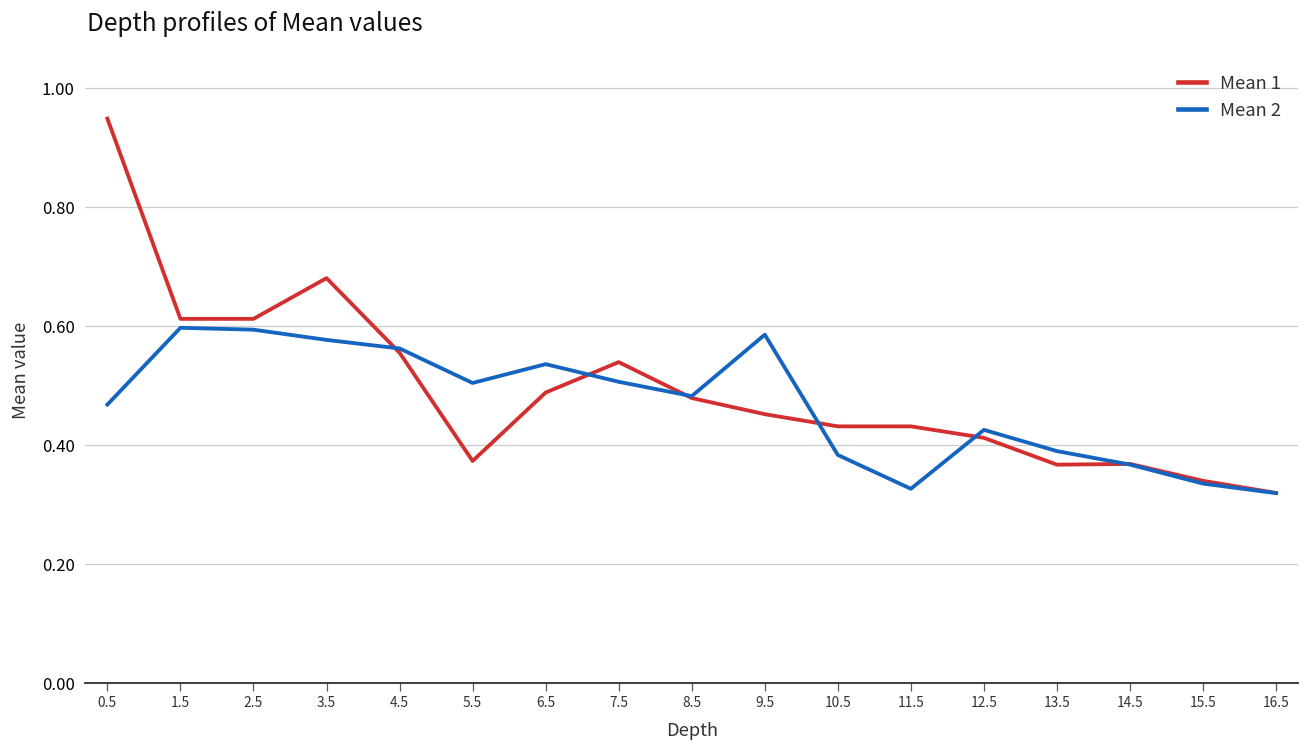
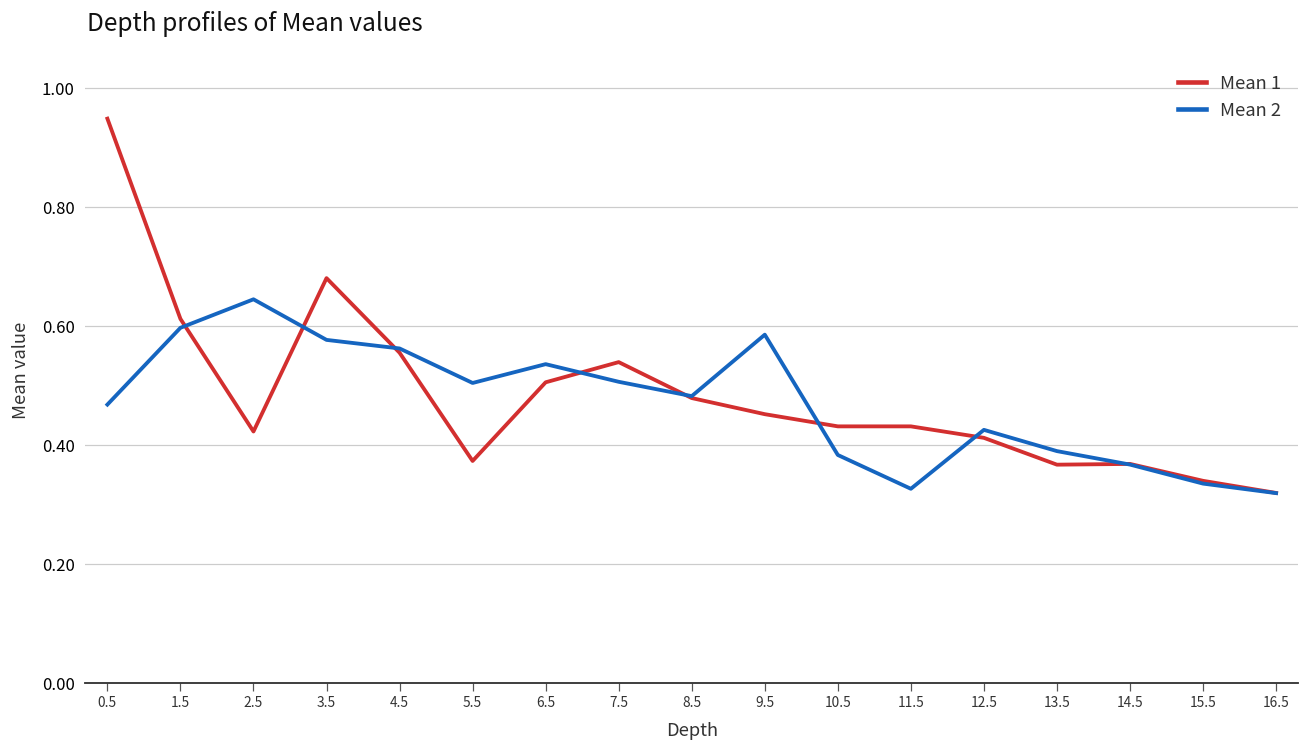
  {
    "Mean 1": {
      "0.5": 0.95,
      "1.5": 0.61,
-     "2.5": 0.61,
+     "2.5": 0.42,
      "3.5": 0.68,
      "4.5": 0.55,
      "5.5": 0.37,
-     "6.5": 0.49,
+     "6.5": 0.50,
      "7.5": 0.54,
      "9.5": 0.45,
      "10.5": 0.43,
      "11.5": 0.43,
      "12.5": 0.41,
      "13.5": 0.37
    },
    "Mean 2": {
      "0.5": 0.47,
      "1.5": 0.60,
-     "2.5": 0.59,
+     "2.5": 0.64,
      "3.5": 0.58,
      "4.5": 0.56,
      "5.5": 0.50,
      "6.5": 0.54,
      "7.5": 0.51,
      "9.5": 0.58,
      "10.5": 0.38,
      "11.5": 0.33,
      "12.5": 0.42,
      "13.5": 0.39
    }
  }
